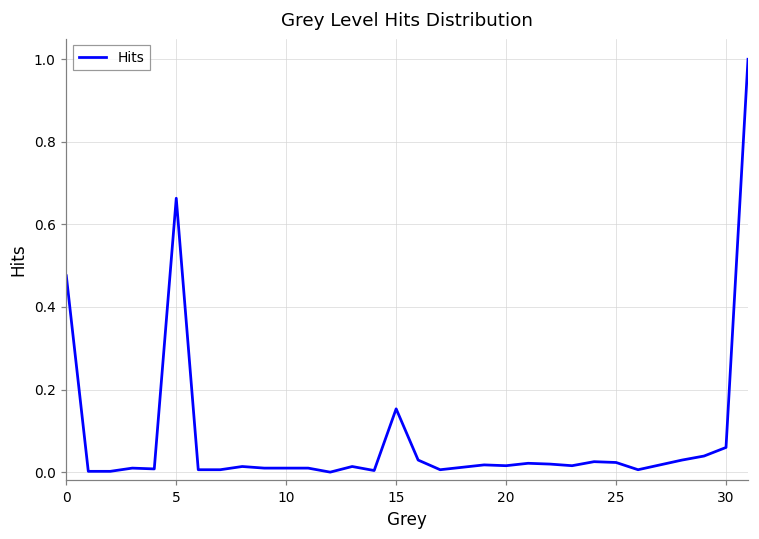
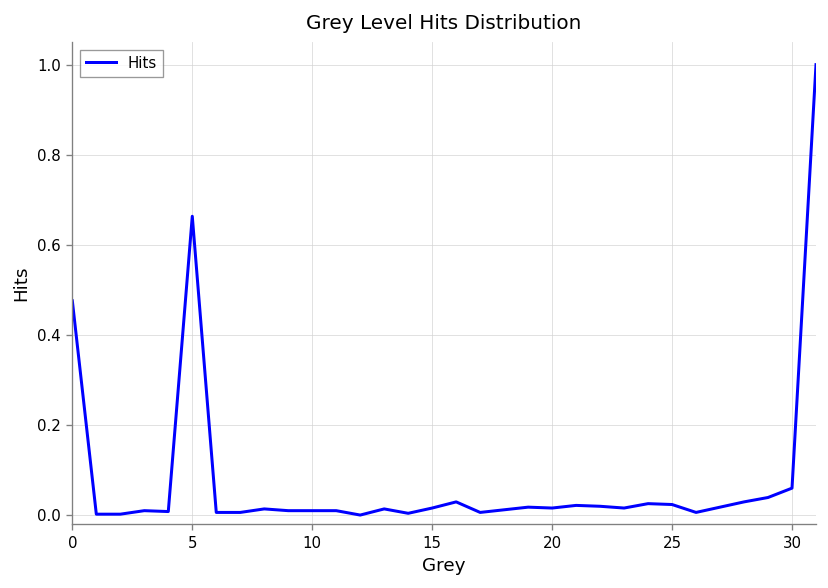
  {
    "0": 0.48,
    "5": 0.66,
    "10": 0.01,
-   "15": 0.15,
+   "15": 0.02,
    "20": 0.02,
    "25": 0.02,
    "30": 0.06
  }
